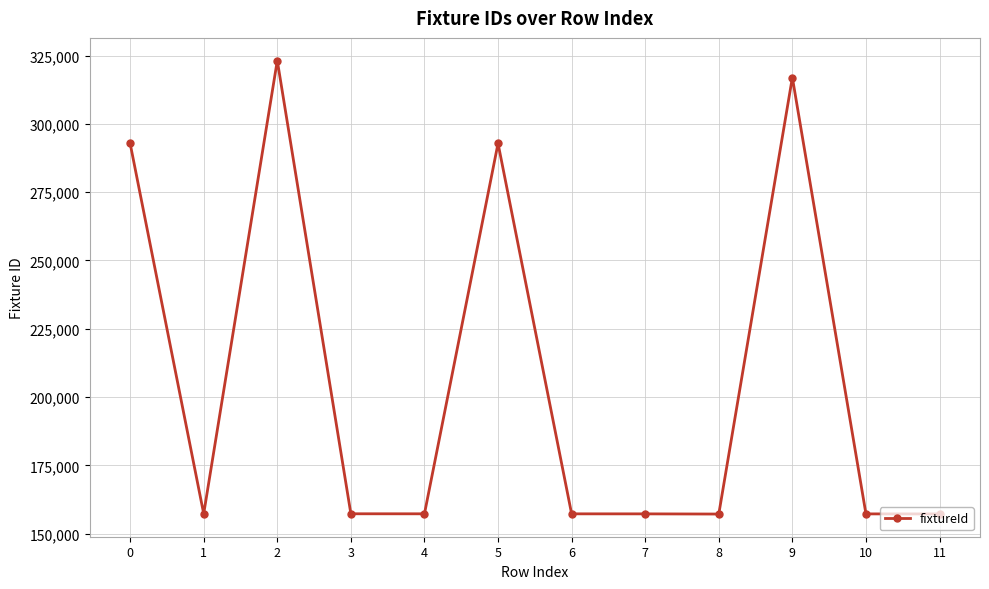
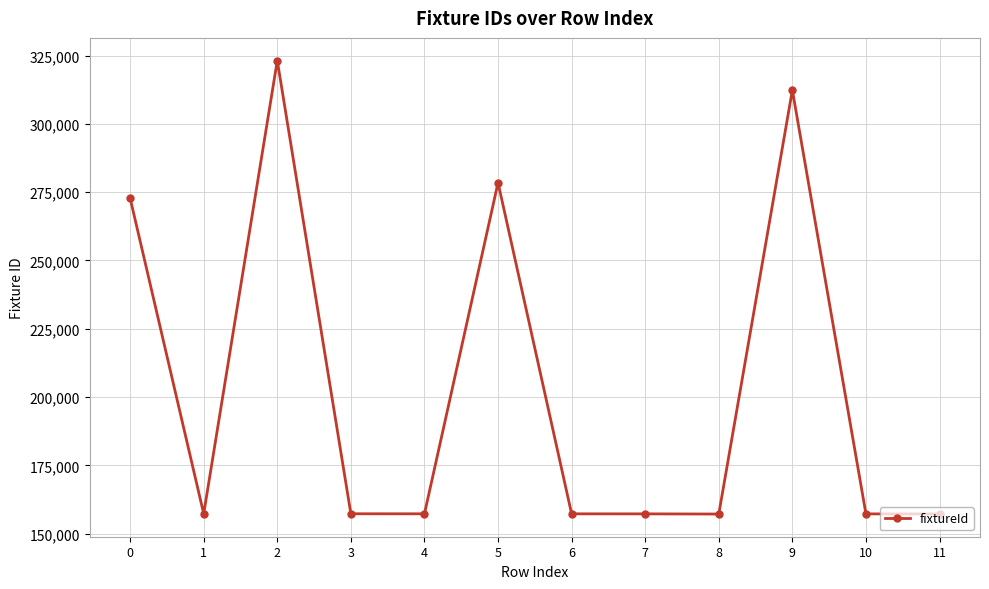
  {
-   "0": "293,000",
+   "0": "273,000",
    "1": "157,000",
    "2": "323,000",
    "3": "157,000",
    "4": "157,000",
-   "5": "293,000",
+   "5": "278,000",
    "6": "157,000",
    "7": "157,000",
    "8": "157,000",
-   "9": "317,000",
+   "9": "312,000",
    "10": "157,000"
  }
